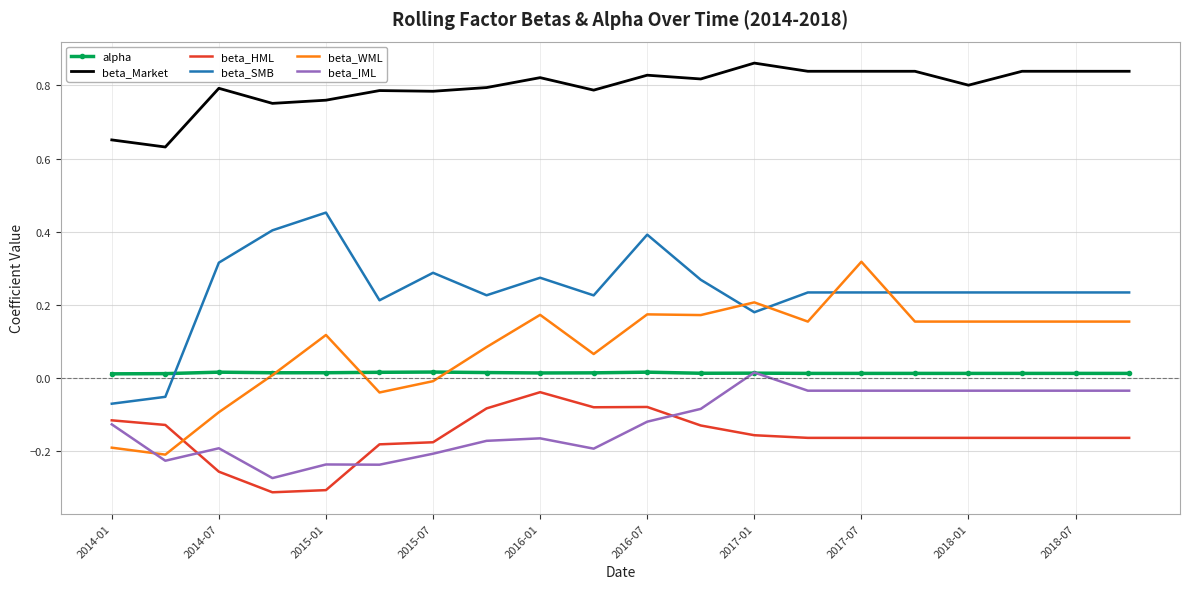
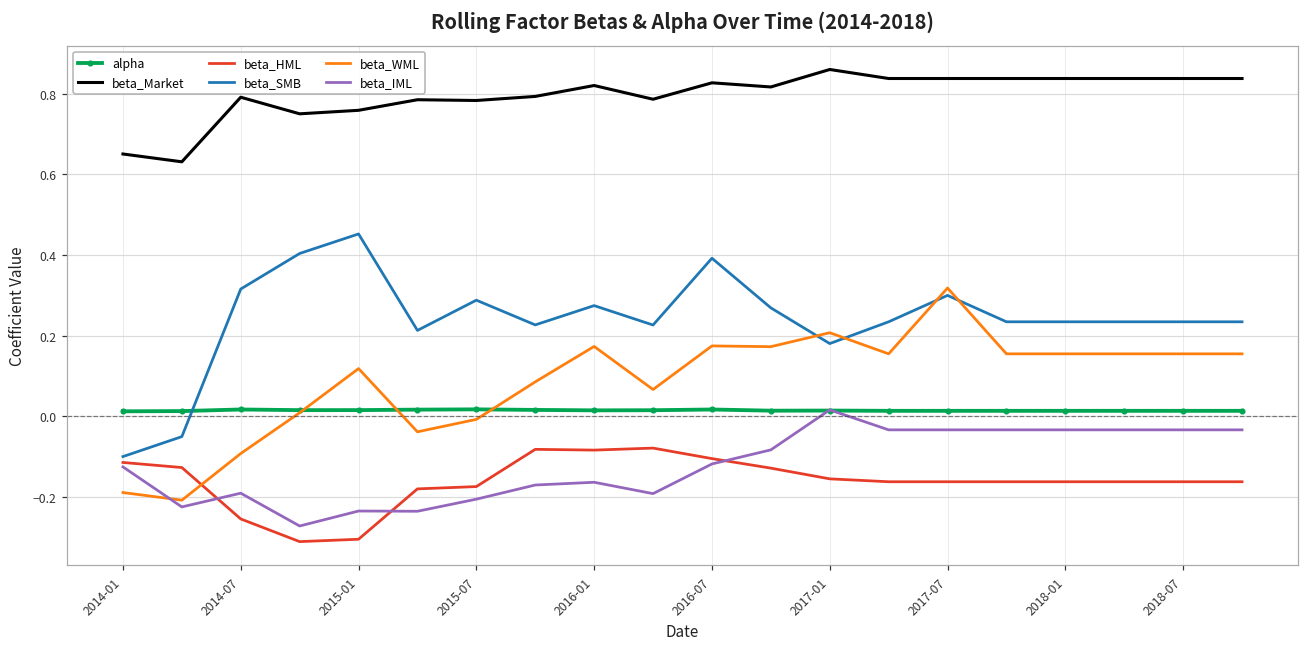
  {
    "alpha": {
      "2014-01": 0.01,
      "2014-07": 0.02,
      "2015-01": 0.01,
      "2015-07": 0.02,
      "2016-01": 0.01,
      "2016-07": 0.02,
      "2017-07": 0.01,
      "2018-01": 0.01,
      "2018-07": 0.01
    },
    "beta_Market": {
      "2014-01": 0.65,
      "2014-07": 0.79,
      "2015-01": 0.76,
      "2015-07": 0.78,
      "2016-01": 0.82,
      "2016-07": 0.83,
      "2017-01": 0.86,
      "2017-07": 0.84,
-     "2018-01": 0.80,
+     "2018-01": 0.84,
      "2018-07": 0.84
    },
    "beta_HML": {
      "2014-01": -0.12,
      "2014-07": -0.26,
      "2015-01": -0.31,
      "2015-07": -0.18,
-     "2016-01": -0.04,
-     "2016-07": -0.08,
+     "2016-01": -0.08,
+     "2016-07": -0.11,
      "2017-01": -0.16,
      "2017-07": -0.16,
      "2018-01": -0.16,
      "2018-07": -0.16
    },
    "beta_SMB": {
-     "2014-01": -0.07,
+     "2014-01": -0.10,
      "2014-07": 0.32,
      "2015-01": 0.45,
      "2015-07": 0.29,
      "2016-01": 0.27,
      "2016-07": 0.39,
      "2017-01": 0.18,
-     "2017-07": 0.23,
+     "2017-07": 0.30,
      "2018-01": 0.23,
      "2018-07": 0.23
    },
    "beta_WML": {
      "2014-01": -0.19,
      "2014-07": -0.09,
      "2015-01": 0.12,
      "2015-07": -0.01,
      "2016-01": 0.17,
      "2016-07": 0.17,
      "2017-01": 0.21,
      "2017-07": 0.32,
      "2018-01": 0.15,
      "2018-07": 0.15
    },
    "beta_IML": {
      "2014-01": -0.13,
      "2014-07": -0.19,
      "2015-01": -0.24,
      "2015-07": -0.21,
      "2016-01": -0.16,
      "2016-07": -0.12,
      "2017-07": -0.03,
      "2018-01": -0.03,
      "2018-07": -0.03
    }
  }
